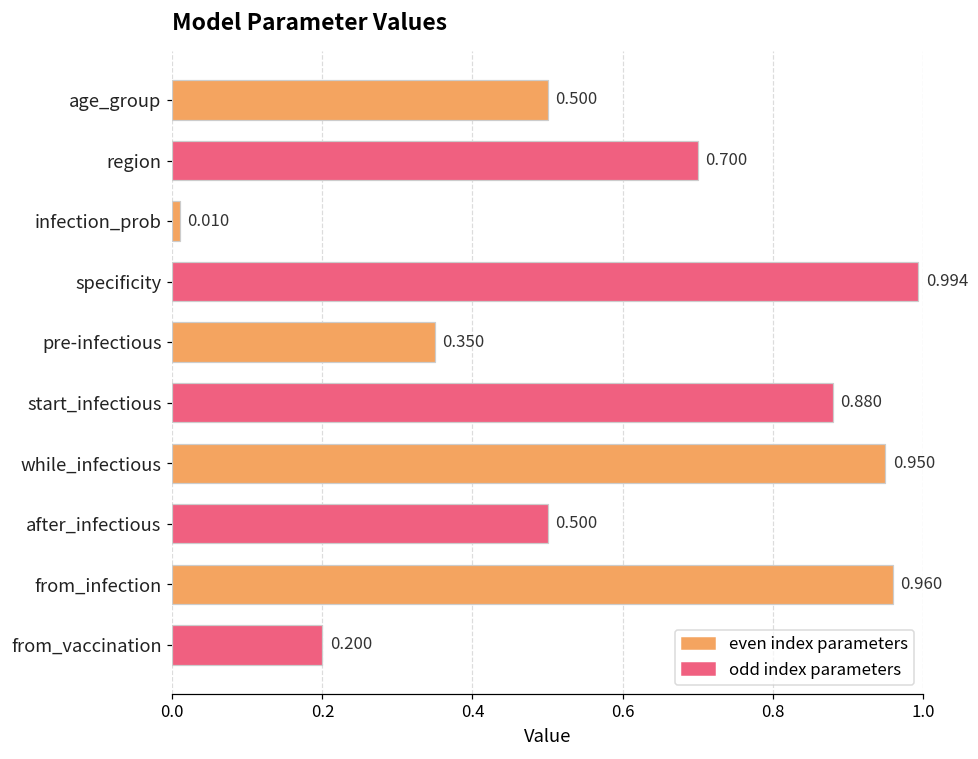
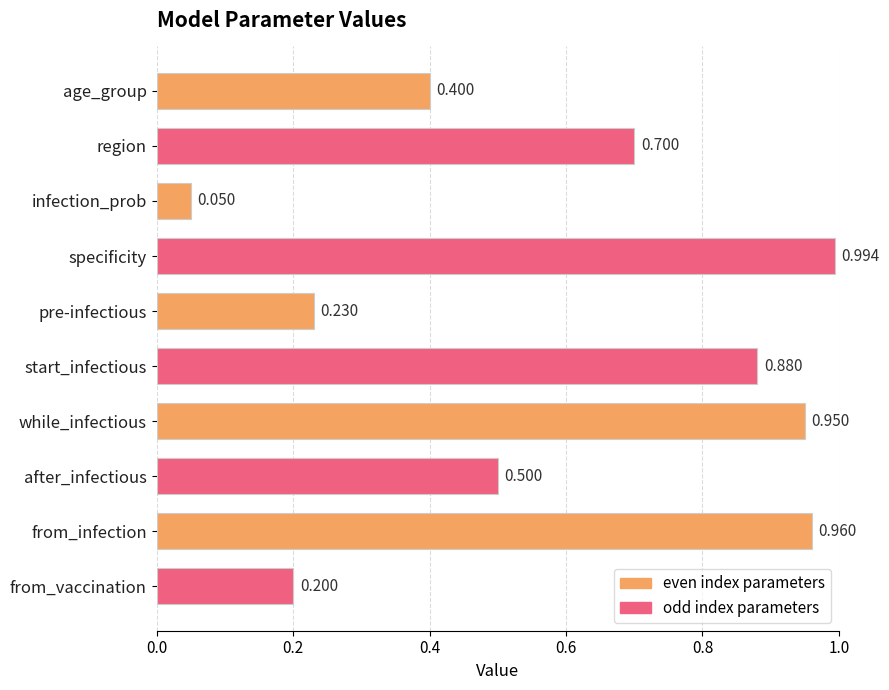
  {
-   "age_group": 0.500,
+   "age_group": 0.400,
    "region": 0.700,
-   "infection_prob": 0.010,
+   "infection_prob": 0.050,
    "specificity": 0.994,
-   "pre-infectious": 0.350,
+   "pre-infectious": 0.230,
    "start_infectious": 0.880,
    "while_infectious": 0.950,
    "after_infectious": 0.500,
    "from_infection": 0.960,
    "from_vaccination": 0.200
  }
